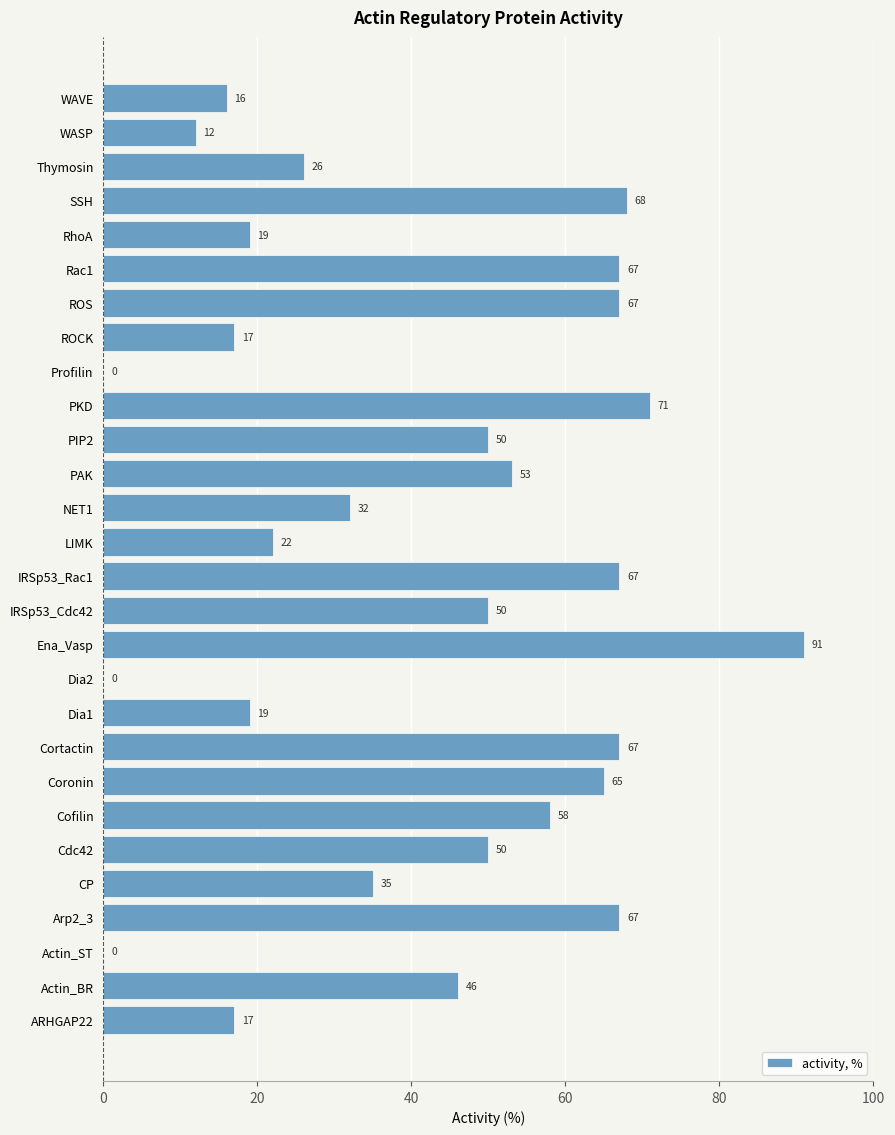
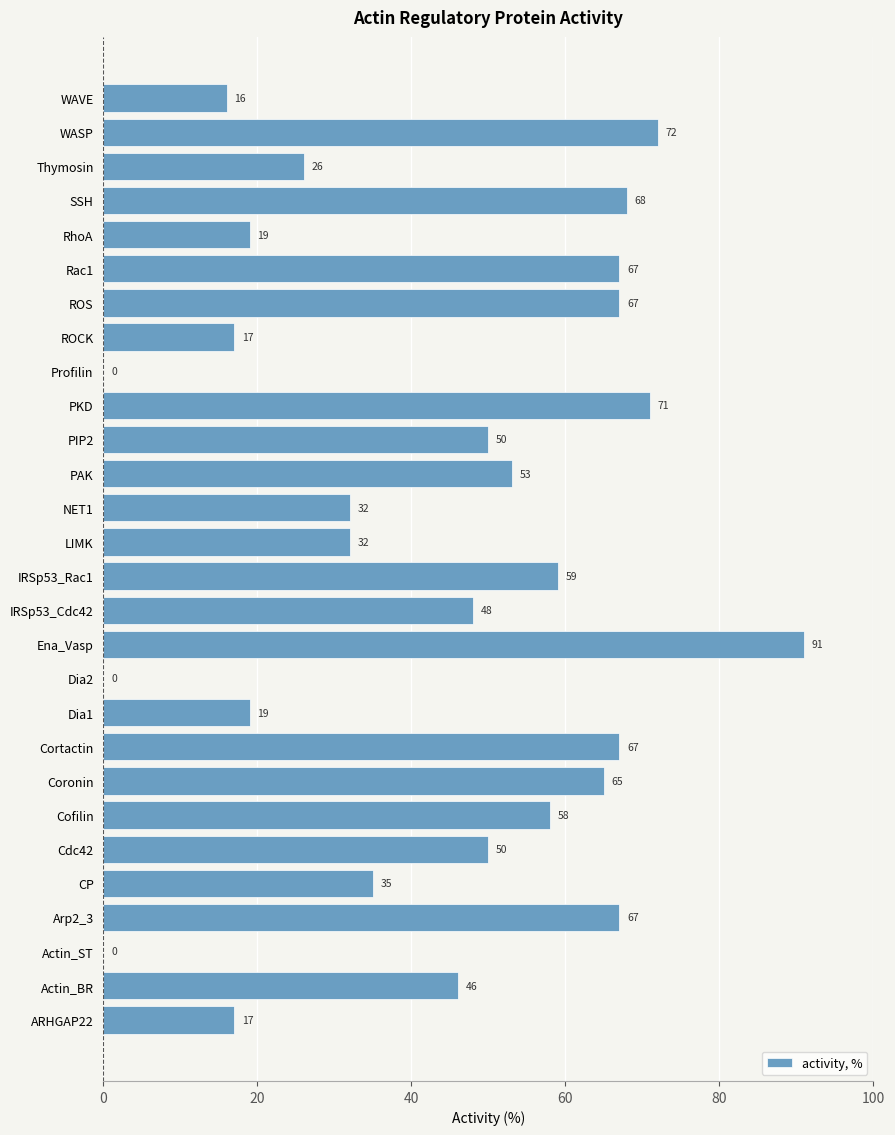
  {
    "WAVE": 16,
-   "WASP": 12,
+   "WASP": 72,
    "Thymosin": 26,
    "SSH": 68,
    "RhoA": 19,
    "Rac1": 67,
    "ROS": 67,
    "ROCK": 17,
    "Profilin": 0,
    "PKD": 71,
    "PIP2": 50,
    "PAK": 53,
    "NET1": 32,
-   "LIMK": 22,
-   "IRSp53_Rac1": 67,
-   "IRSp53_Cdc42": 50,
+   "LIMK": 32,
+   "IRSp53_Rac1": 59,
+   "IRSp53_Cdc42": 48,
    "Ena_Vasp": 91,
    "Dia2": 0,
    "Dia1": 19,
    "Cortactin": 67,
    "Coronin": 65,
    "Cofilin": 58,
    "Cdc42": 50,
    "CP": 35,
    "Arp2_3": 67,
    "Actin_ST": 0,
    "Actin_BR": 46,
    "ARHGAP22": 17
  }
